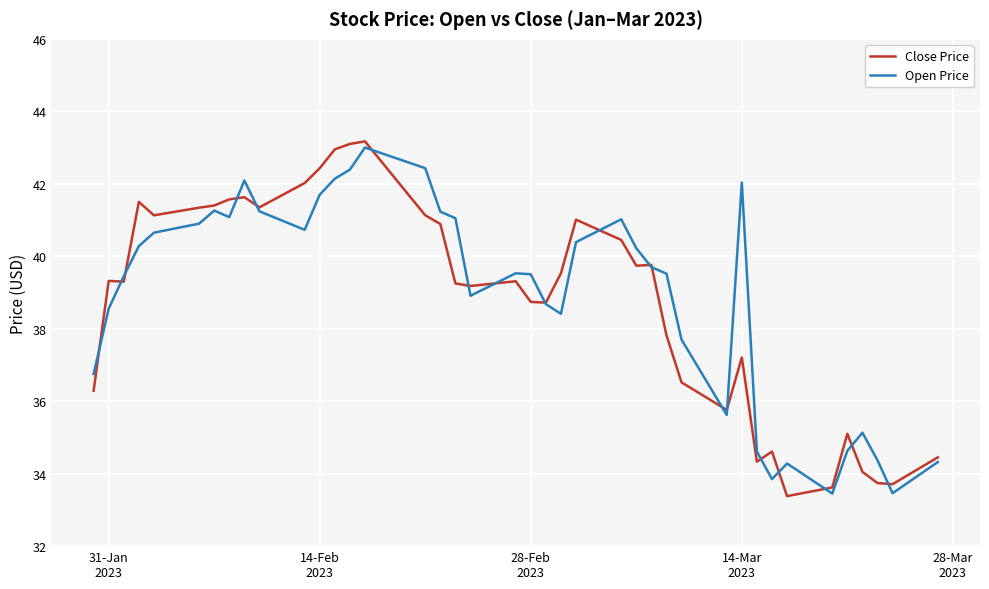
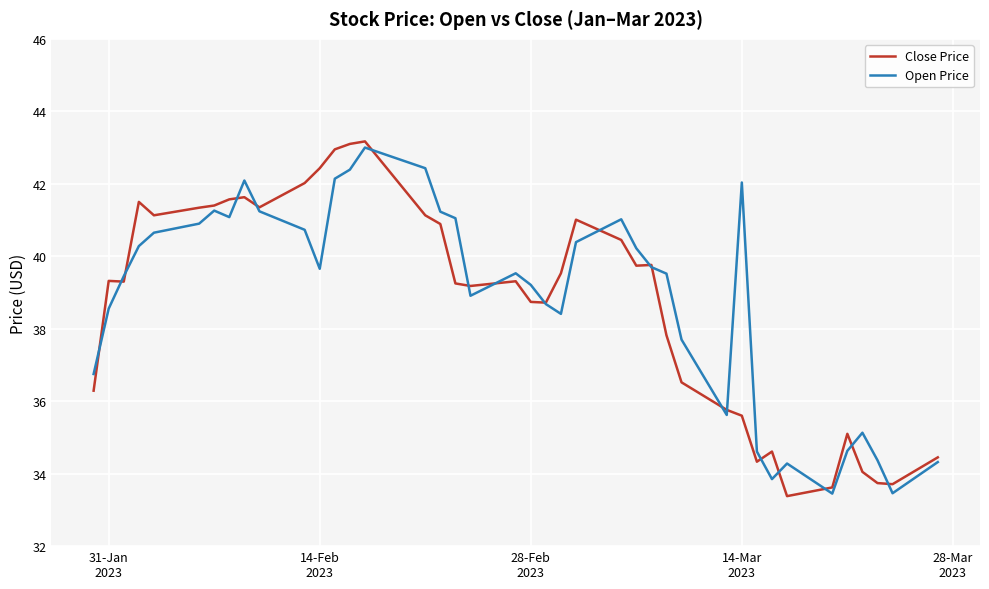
  {
    "Close Price": {
      "31-Jan 2023": 39.3,
      "14-Feb 2023": 42.4,
      "28-Feb 2023": 38.7,
-     "14-Mar 2023": 37.2
+     "14-Mar 2023": 35.6
    },
    "Open Price": {
      "31-Jan 2023": 38.6,
-     "14-Feb 2023": 41.7,
-     "28-Feb 2023": 39.5,
+     "14-Feb 2023": 39.7,
+     "28-Feb 2023": 39.2,
      "14-Mar 2023": 42.0
    }
  }
